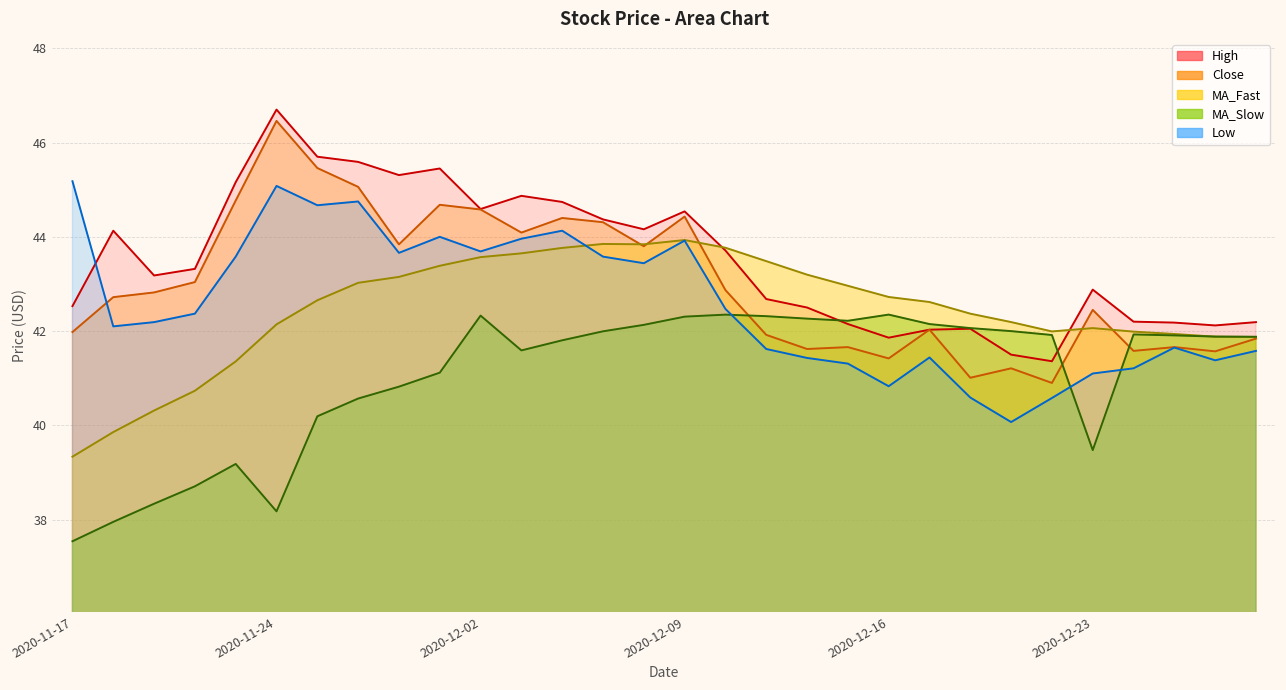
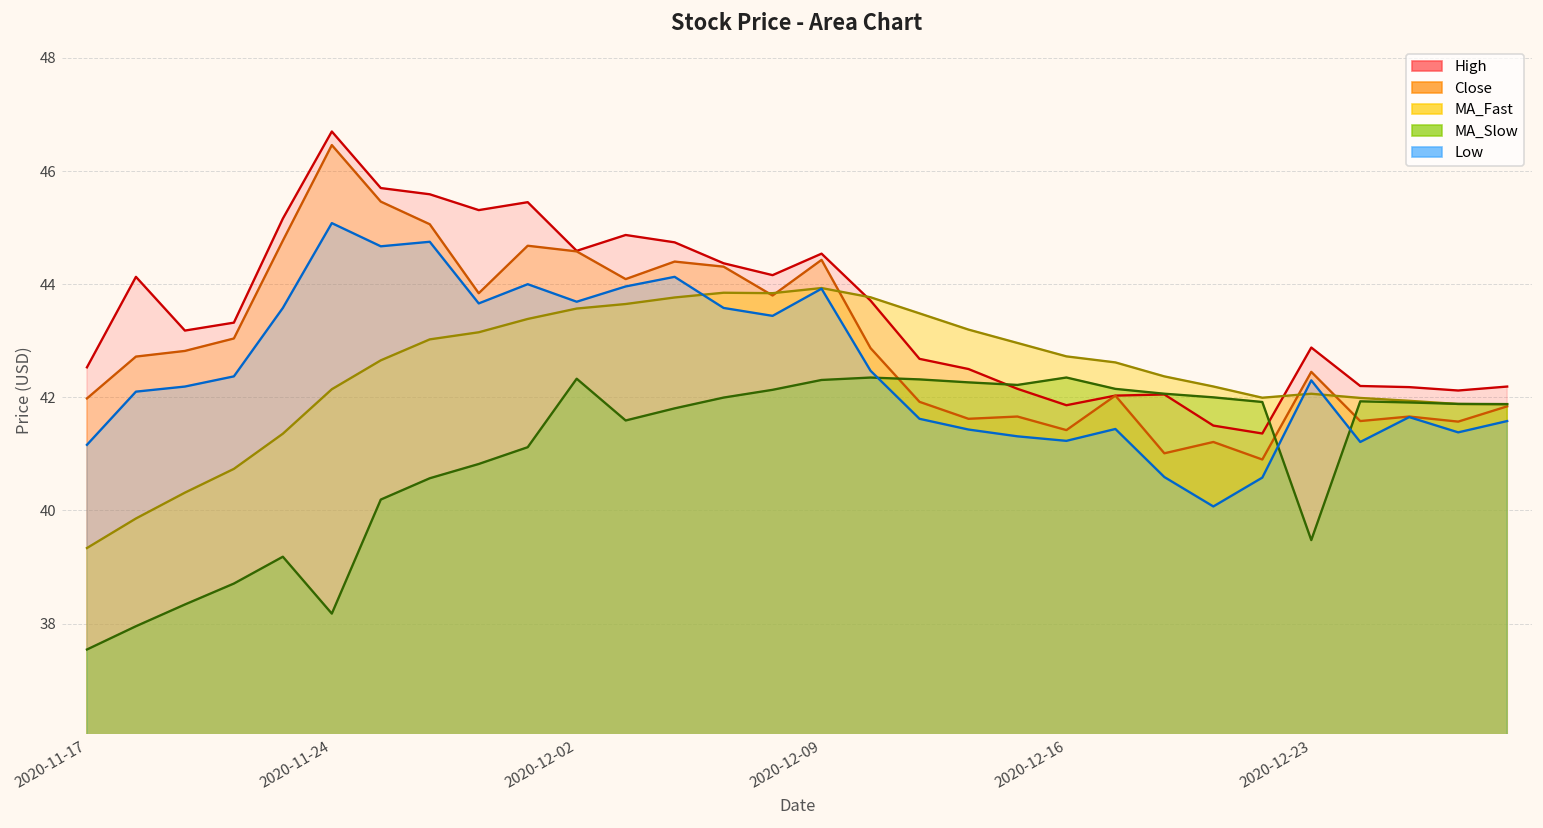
  {
    "MA_Slow": {
      "2020-11-17": 37.5,
      "2020-11-24": 38.2,
      "2020-12-02": 42.3,
      "2020-12-09": 42.3,
      "2020-12-16": 42.3,
      "2020-12-23": 39.5
    },
    "Low": {
-     "2020-11-17": 45.2,
+     "2020-11-17": 41.2,
      "2020-11-24": 45.1,
      "2020-12-02": 43.7,
-     "2020-12-16": 40.8,
-     "2020-12-23": 41.1
+     "2020-12-16": 41.2,
+     "2020-12-23": 42.3
    }
  }
